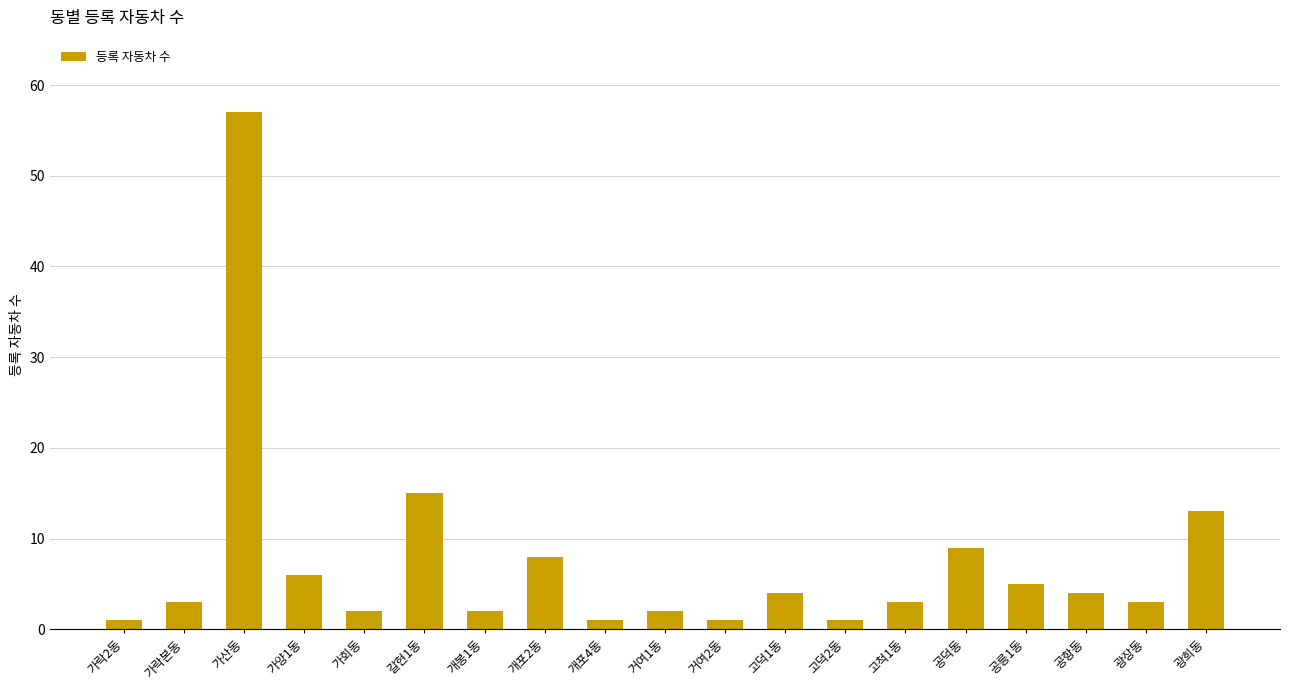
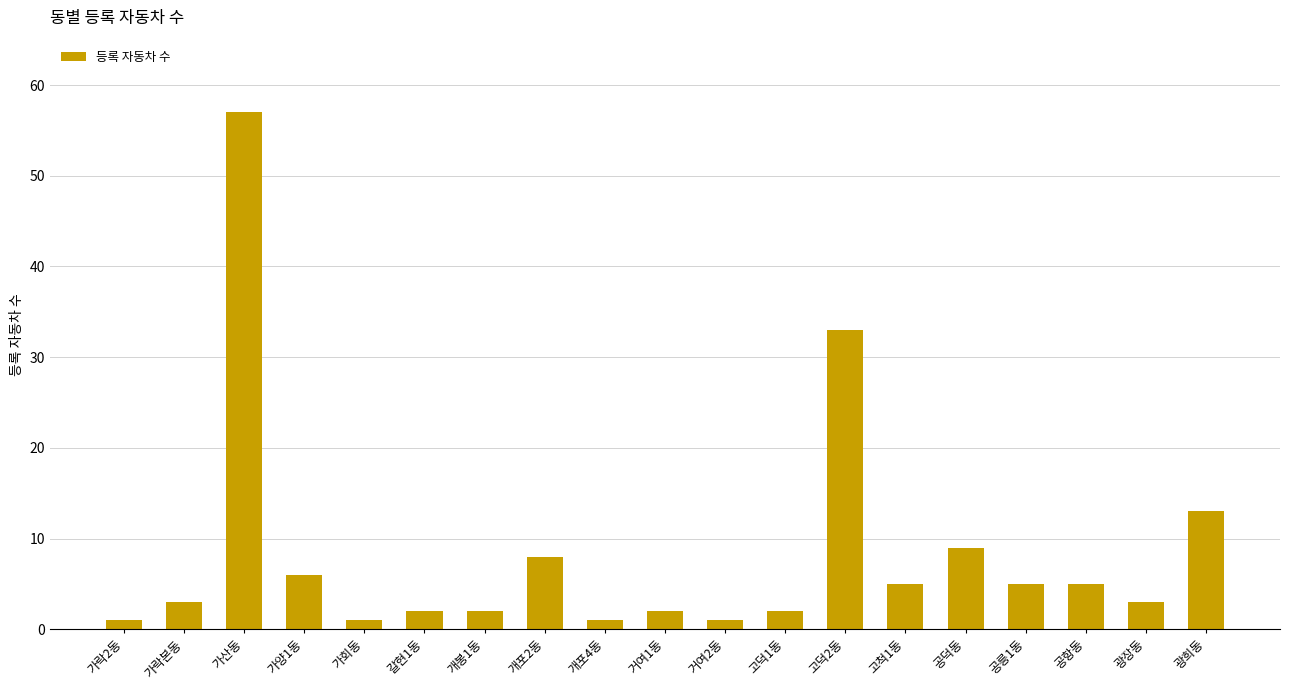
  {
    "가락2동": 1,
    "가락본동": 3,
    "가산동": 57,
    "가양1동": 6,
-   "가회동": 2,
-   "갈현1동": 15,
+   "가회동": 1,
+   "갈현1동": 2,
    "개봉1동": 2,
    "개포2동": 8,
    "개포4동": 1,
    "거여1동": 2,
    "거여2동": 1,
-   "고덕1동": 4,
-   "고덕2동": 1,
-   "고척1동": 3,
+   "고덕1동": 2,
+   "고덕2동": 33,
+   "고척1동": 5,
    "공덕동": 9,
    "공릉1동": 5,
-   "공항동": 4,
+   "공항동": 5,
    "광장동": 3,
    "광희동": 13
  }
